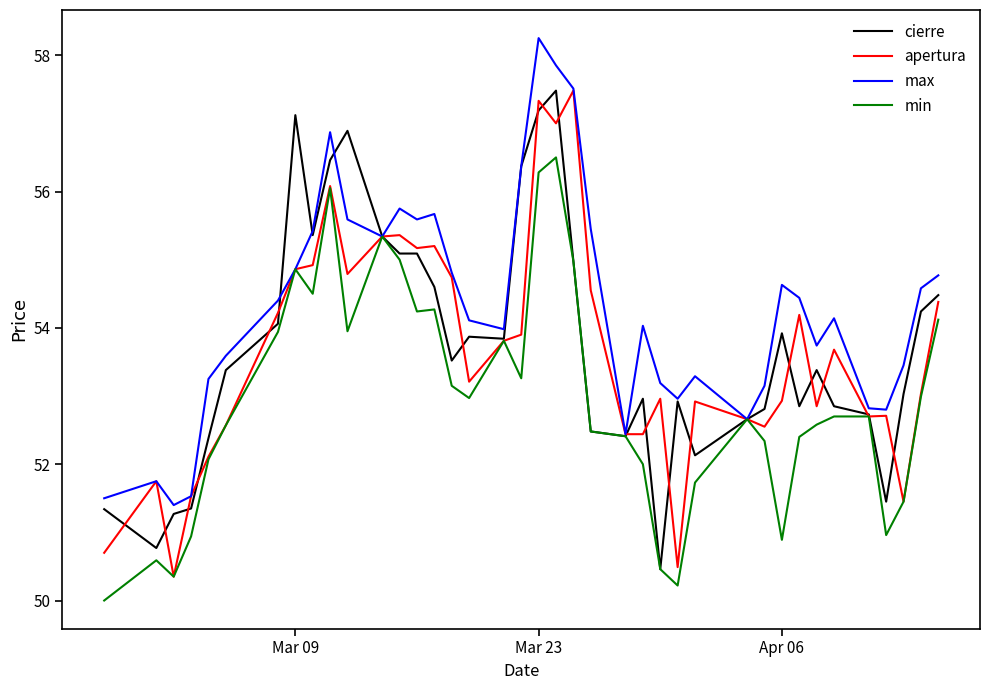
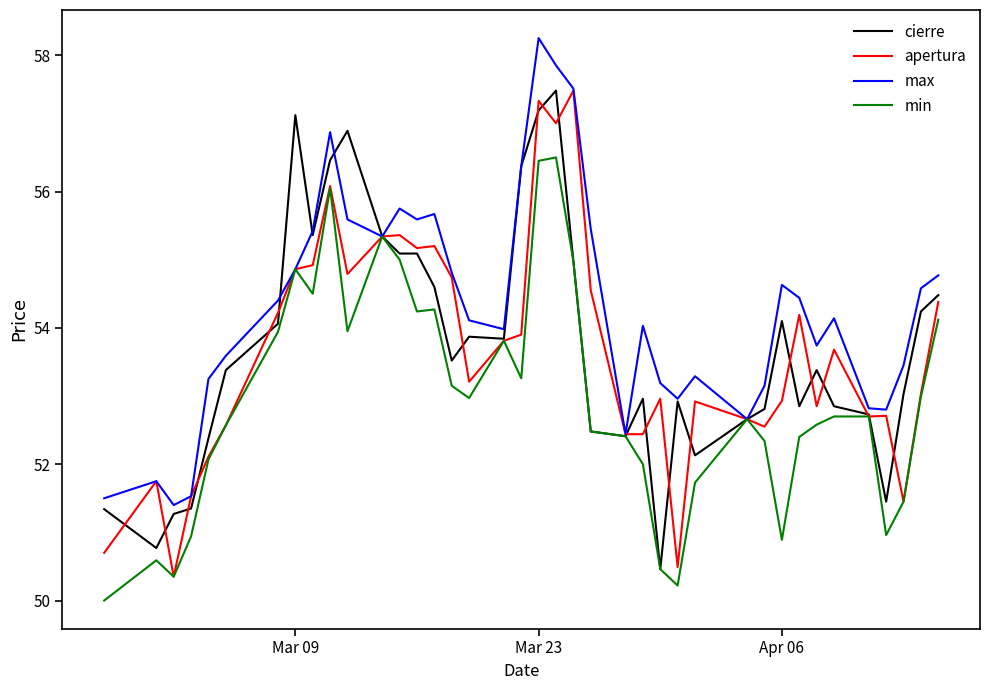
  {
    "cierre": {
      "Mar 09": 57.1,
      "Mar 23": 57.2,
-     "Apr 06": 53.9
+     "Apr 06": 54.1
    },
    "apertura": {
      "Mar 23": 57.3,
      "Apr 06": 52.9
    },
    "max": {
      "Mar 23": 58.3,
      "Apr 06": 54.6
    },
    "min": {
-     "Mar 23": 56.3,
+     "Mar 23": 56.5,
      "Apr 06": 50.9
    }
  }
